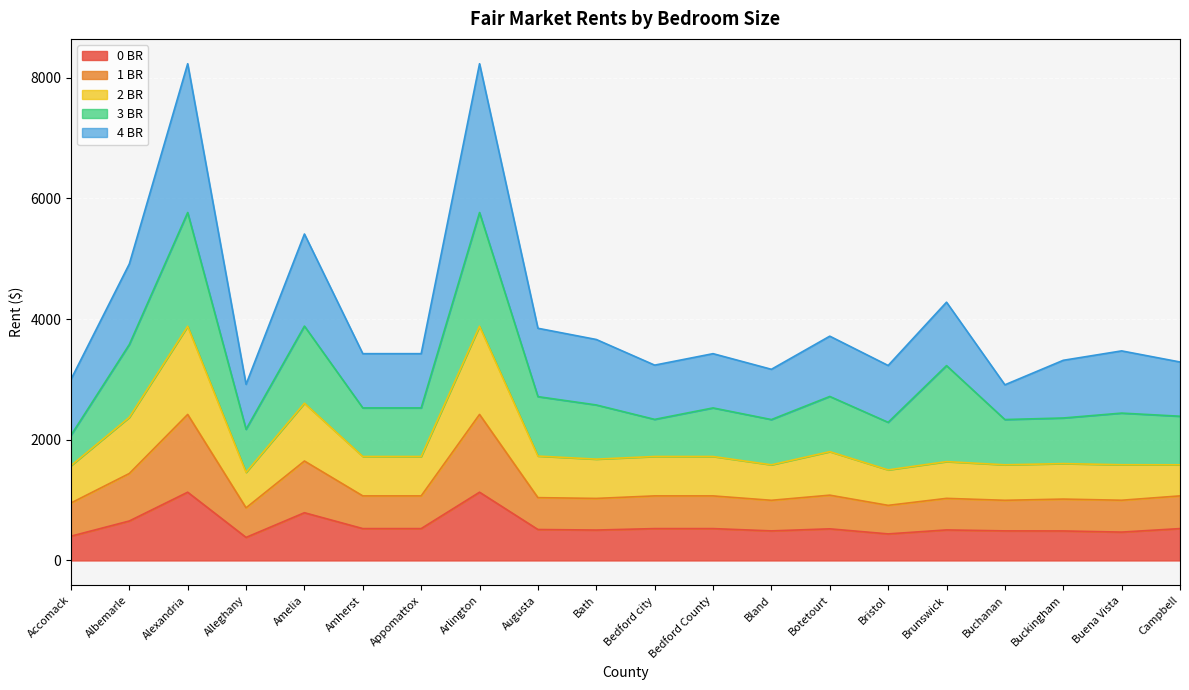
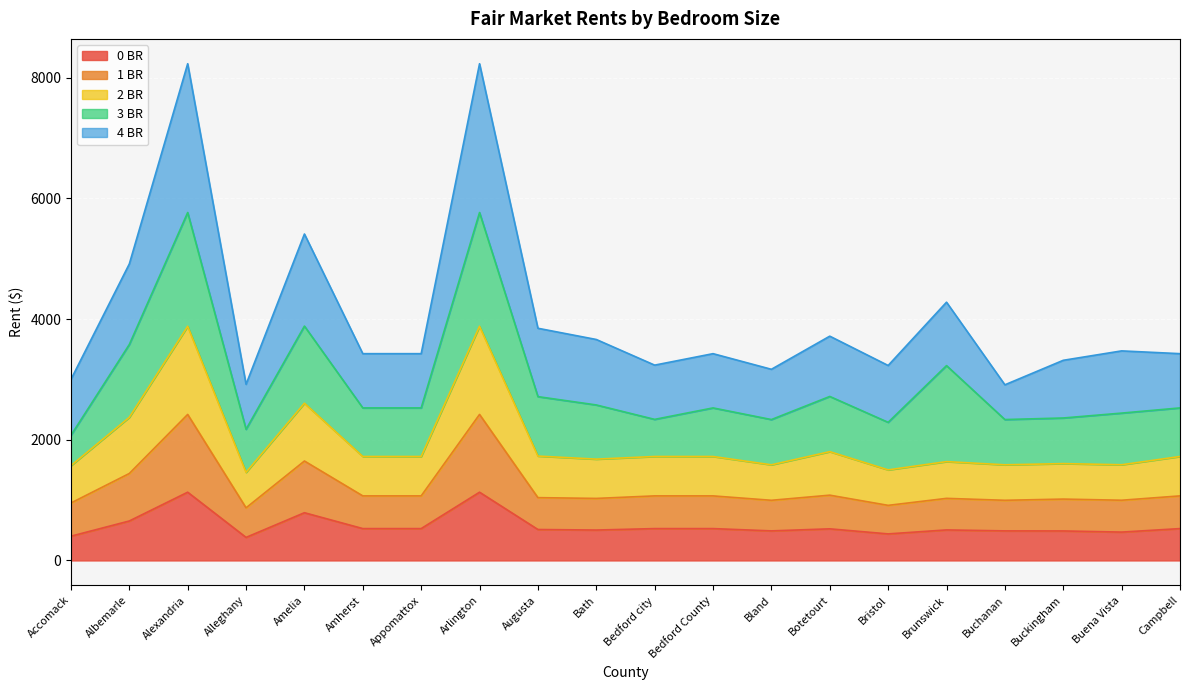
  {
    "2 BR": {
      "Accomack": 600,
      "Albemarle": 900,
      "Alexandria": 1500,
      "Alleghany": 600,
      "Amelia": 1000,
      "Amherst": 700,
      "Appomattox": 700,
      "Arlington": 1500,
      "Augusta": 700,
      "Bath": 700,
      "Bedford city": 700,
      "Bedford County": 700,
      "Bland": 600,
      "Botetourt": 700,
      "Bristol": 600,
      "Brunswick": 600,
      "Buchanan": 600,
      "Buckingham": 600,
      "Buena Vista": 600,
-     "Campbell": 500
+     "Campbell": 700
    },
    "3 BR": {
      "Accomack": 500,
      "Albemarle": 1200,
      "Alexandria": 1900,
      "Alleghany": 700,
      "Amelia": 1300,
      "Amherst": 800,
      "Appomattox": 800,
      "Arlington": 1900,
      "Augusta": 1000,
      "Bath": 900,
      "Bedford city": 600,
      "Bedford County": 800,
      "Bland": 800,
      "Botetourt": 900,
      "Bristol": 800,
      "Brunswick": 1600,
      "Buchanan": 800,
      "Buckingham": 800,
      "Buena Vista": 900,
      "Campbell": 800
    },
    "4 BR": {
      "Accomack": 900,
      "Albemarle": 1300,
      "Alexandria": 2500,
      "Alleghany": 700,
      "Amelia": 1500,
      "Amherst": 900,
      "Appomattox": 900,
      "Arlington": 2500,
      "Augusta": 1100,
      "Bath": 1100,
      "Bedford city": 900,
      "Bedford County": 900,
      "Bland": 800,
      "Botetourt": 1000,
      "Bristol": 900,
      "Brunswick": 1100,
      "Buchanan": 600,
      "Buckingham": 1000,
      "Buena Vista": 1000,
      "Campbell": 900
    }
  }
